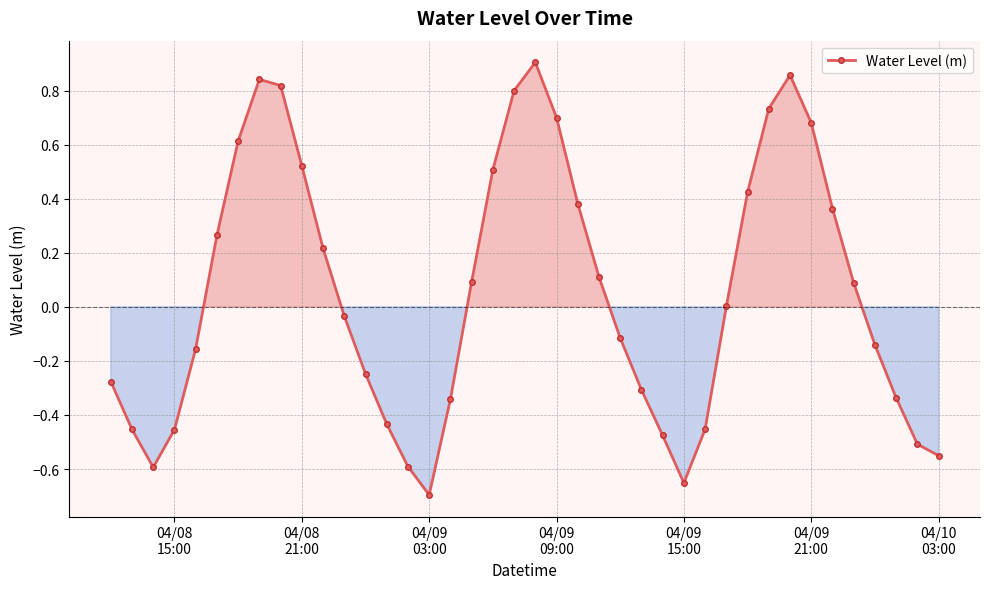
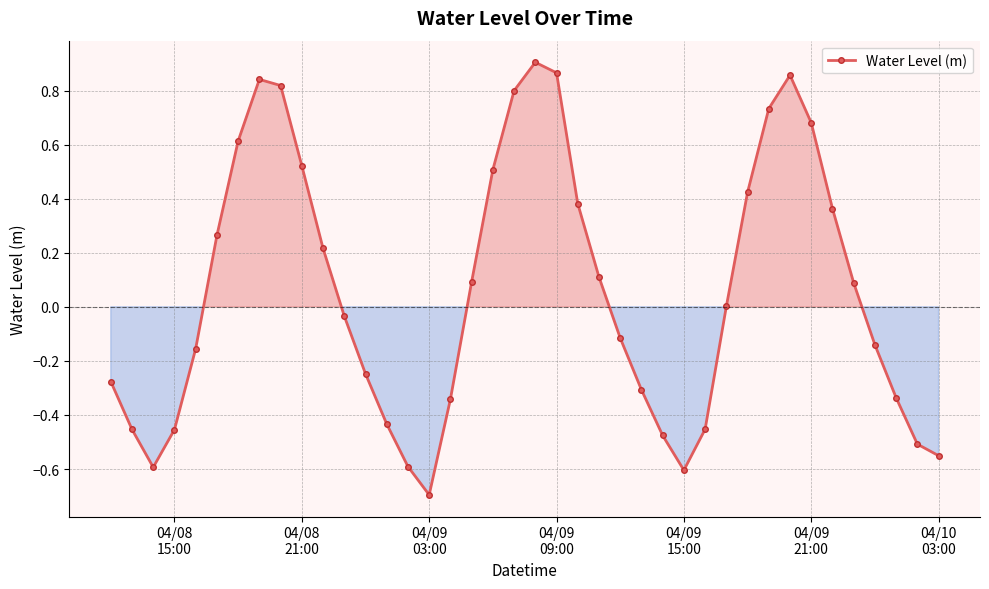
  {
    "04/08 15:00": -0.45,
    "04/08 21:00": 0.52,
    "04/09 03:00": -0.70,
-   "04/09 09:00": 0.70,
-   "04/09 15:00": -0.65,
+   "04/09 09:00": 0.87,
+   "04/09 15:00": -0.60,
    "04/09 21:00": 0.68,
    "04/10 03:00": -0.55
  }
